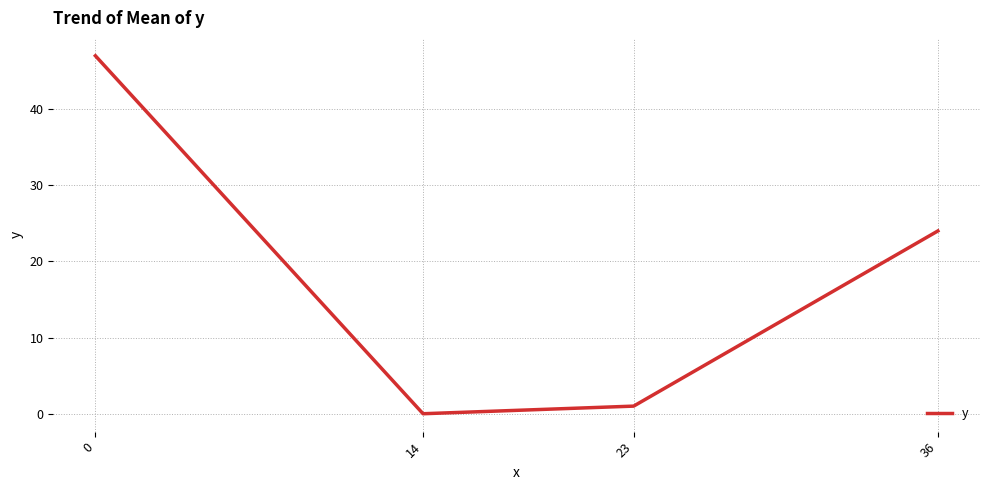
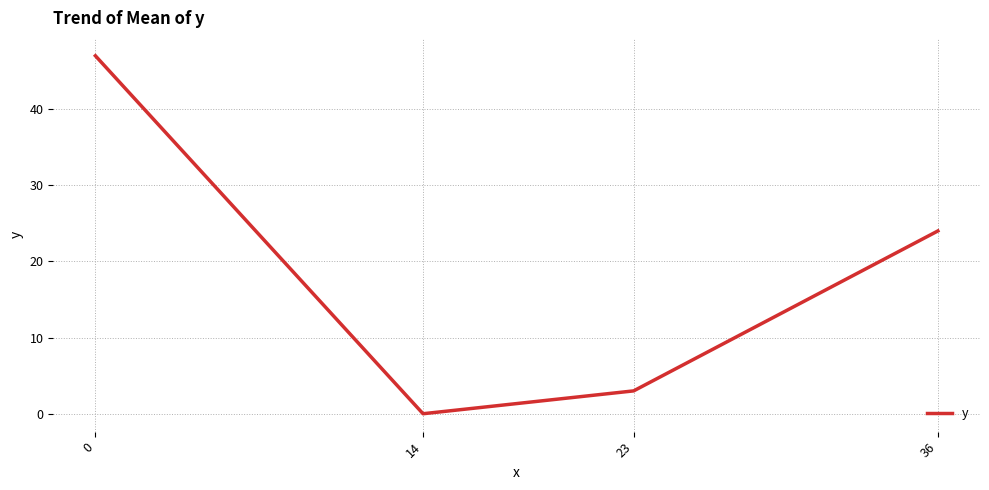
  {
    "0": 47,
    "14": 0,
-   "23": 1,
+   "23": 3,
    "36": 24
  }
